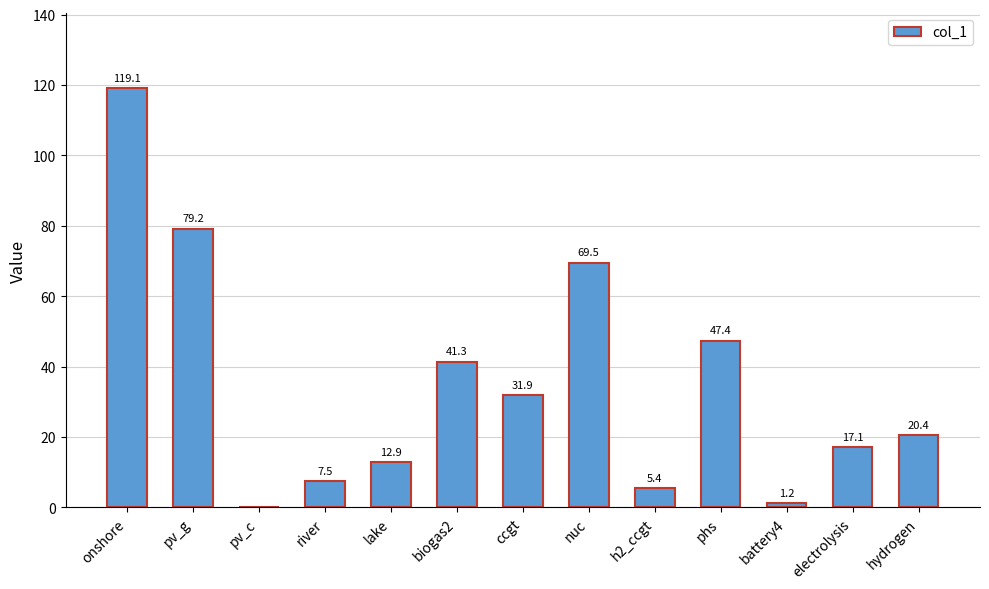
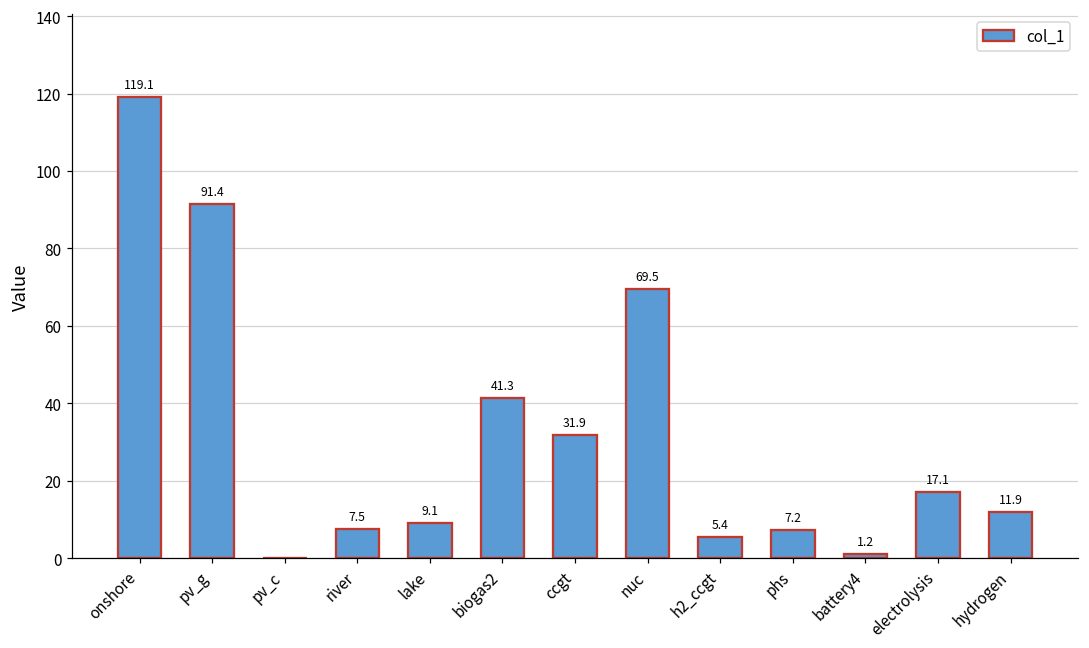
  {
    "onshore": 119.1,
-   "pv_g": 79.2,
+   "pv_g": 91.4,
    "river": 7.5,
-   "lake": 12.9,
+   "lake": 9.1,
    "biogas2": 41.3,
    "ccgt": 31.9,
    "nuc": 69.5,
    "h2_ccgt": 5.4,
-   "phs": 47.4,
+   "phs": 7.2,
    "battery4": 1.2,
    "electrolysis": 17.1,
-   "hydrogen": 20.4
+   "hydrogen": 11.9
  }
